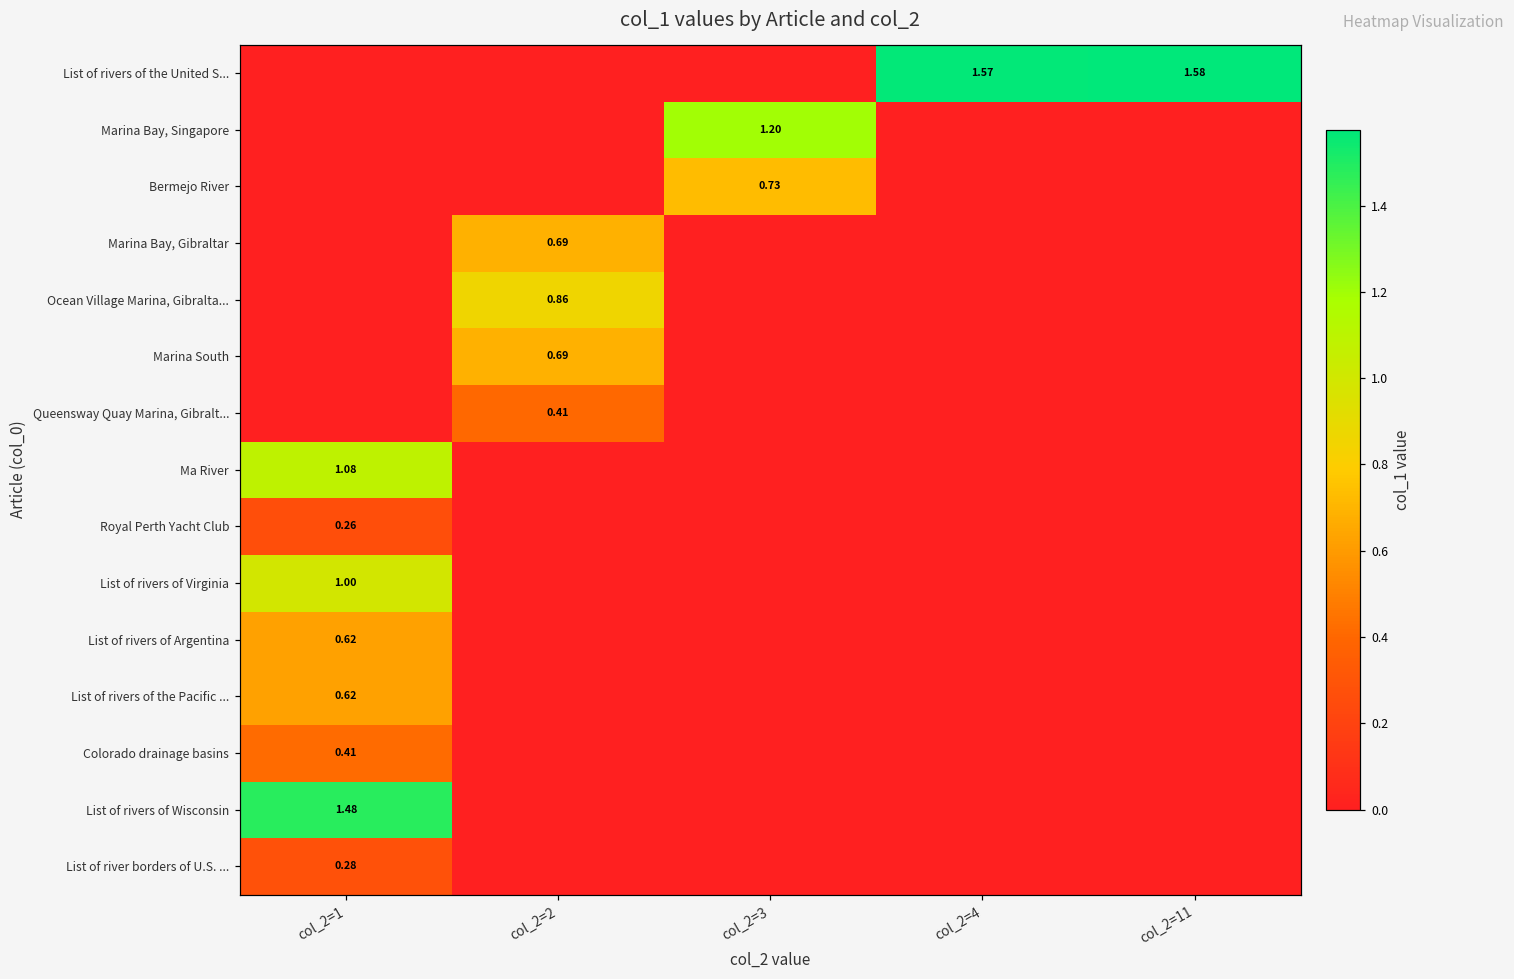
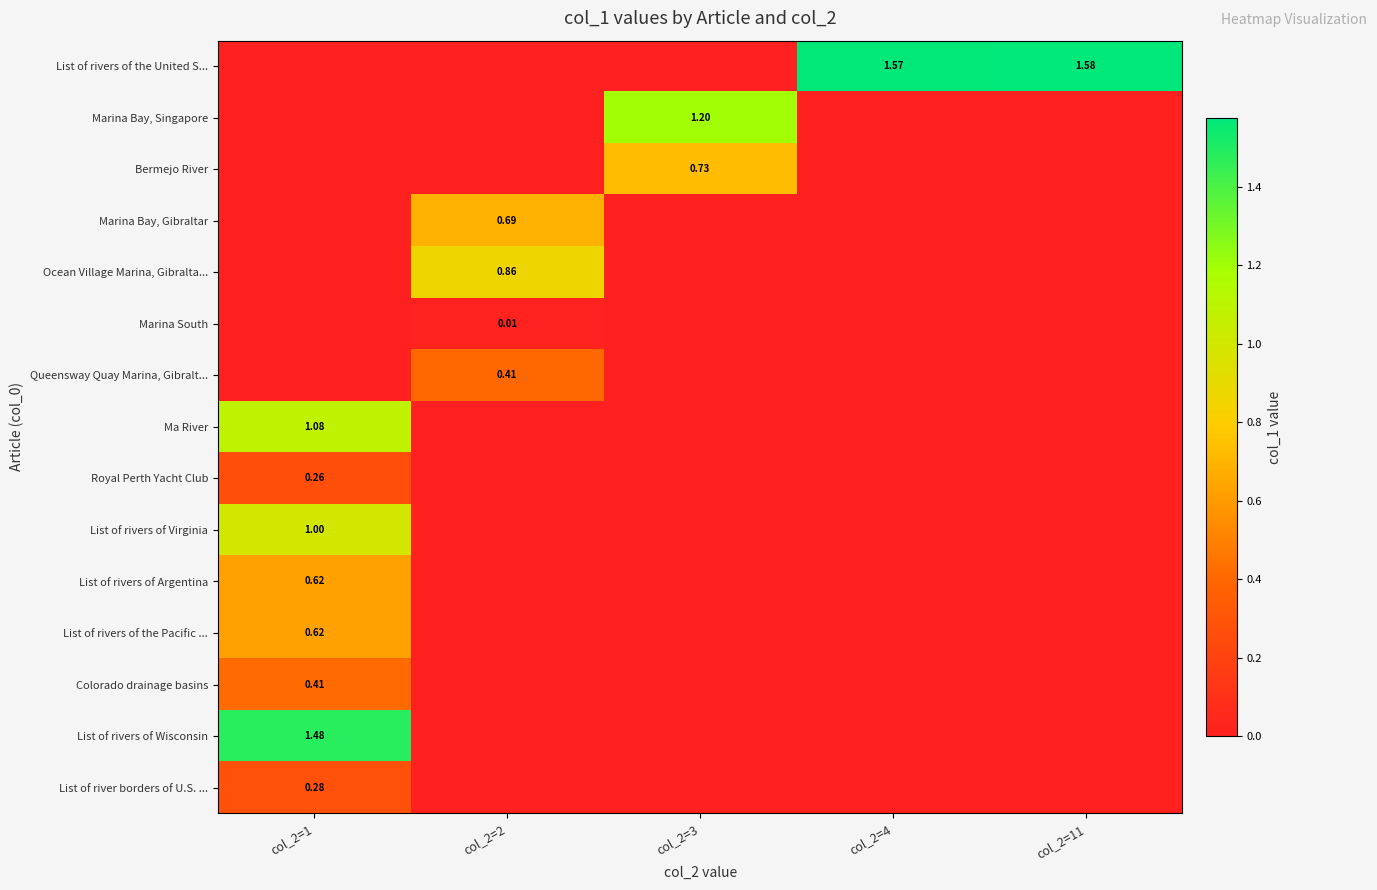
  {
    "List of rivers of the United S...": {
      "col_2=4": 1.57,
      "col_2=11": 1.58
    },
    "Marina Bay, Singapore": {
      "col_2=3": 1.20
    },
    "Bermejo River": {
      "col_2=3": 0.73
    },
    "Marina Bay, Gibraltar": {
      "col_2=2": 0.69
    },
    "Ocean Village Marina, Gibralta...": {
      "col_2=2": 0.86
    },
    "Marina South": {
-     "col_2=2": 0.69
+     "col_2=2": 0.01
    },
    "Queensway Quay Marina, Gibralt...": {
      "col_2=2": 0.41
    },
    "Ma River": {
      "col_2=1": 1.08
    },
    "Royal Perth Yacht Club": {
      "col_2=1": 0.26
    },
    "List of rivers of Virginia": {
      "col_2=1": 1.00
    },
    "List of rivers of Argentina": {
      "col_2=1": 0.62
    },
    "List of rivers of the Pacific ...": {
      "col_2=1": 0.62
    },
    "Colorado drainage basins": {
      "col_2=1": 0.41
    },
    "List of rivers of Wisconsin": {
      "col_2=1": 1.48
    },
    "List of river borders of U.S. ...": {
      "col_2=1": 0.28
    }
  }
